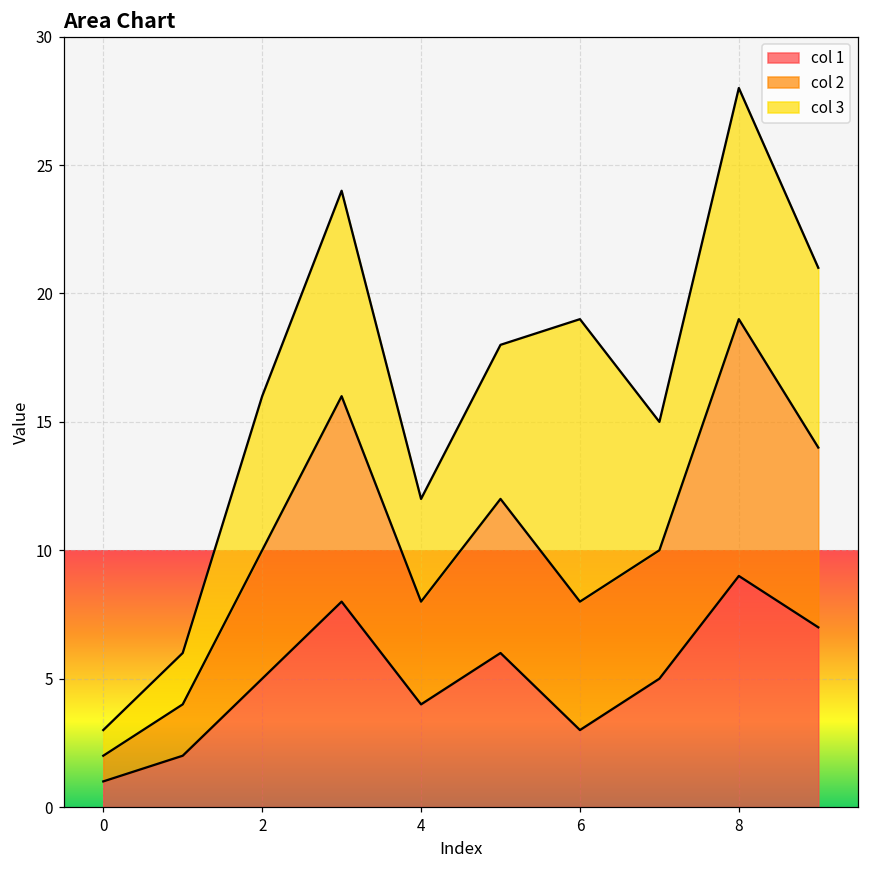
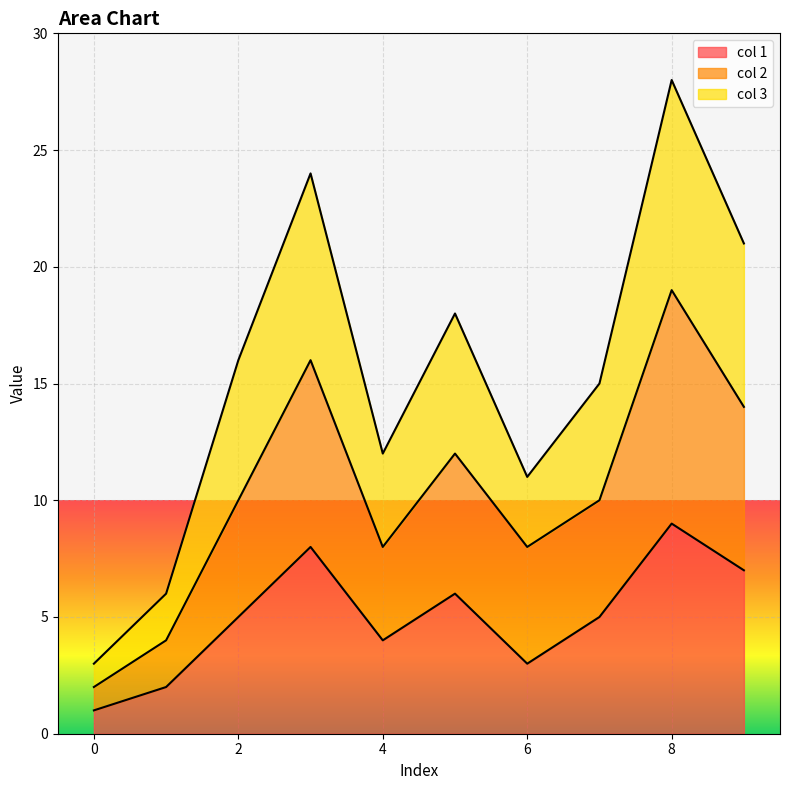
  {
    "col 1": {
      "0": 1,
      "2": 5,
      "4": 4,
      "6": 3,
      "8": 9
    },
    "col 2": {
      "0": 1,
      "2": 5,
      "4": 4,
      "6": 5,
      "8": 10
    },
    "col 3": {
      "0": 1,
      "2": 6,
      "4": 4,
-     "6": 11,
+     "6": 3,
      "8": 9
    }
  }
